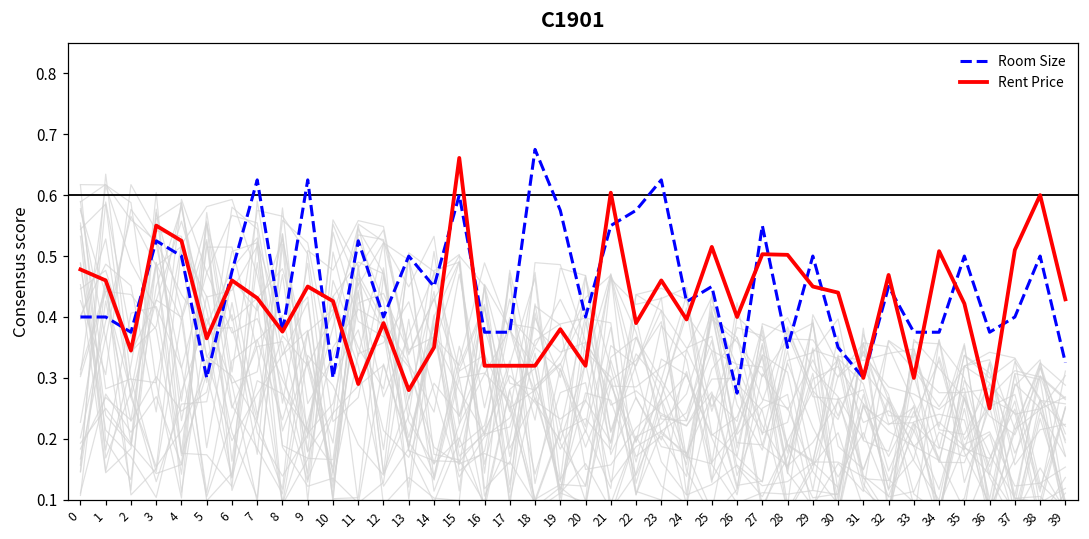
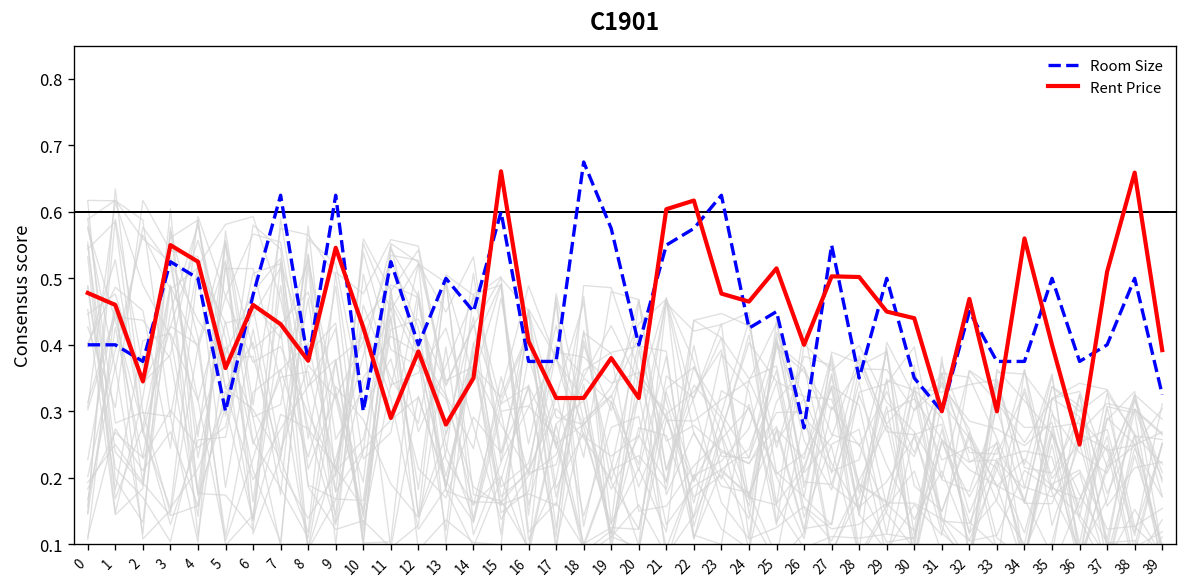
  {
    "Room Size": {
      "1": 0.40,
      "2": 0.38,
      "4": 0.50,
      "5": 0.30,
      "7": 0.63,
      "9": 0.63,
      "10": 0.30,
      "12": 0.40,
      "14": 0.45,
      "15": 0.60,
      "16": 0.38,
      "18": 0.68,
      "19": 0.58,
      "21": 0.55,
      "22": 0.58,
      "23": 0.63,
      "25": 0.45,
      "26": 0.28,
      "27": 0.55,
      "28": 0.35,
      "29": 0.50,
      "30": 0.35,
      "32": 0.45,
      "33": 0.38,
      "34": 0.38,
      "35": 0.50,
      "36": 0.38,
      "37": 0.40,
      "38": 0.50,
      "39": 0.33
    },
    "Rent Price": {
      "0": 0.48,
      "3": 0.55,
      "4": 0.53,
      "5": 0.37,
-     "9": 0.45,
+     "9": 0.55,
      "10": 0.43,
      "13": 0.28,
      "15": 0.66,
-     "16": 0.32,
+     "16": 0.41,
      "19": 0.38,
      "21": 0.60,
-     "22": 0.39,
-     "23": 0.46,
-     "24": 0.40,
+     "22": 0.62,
+     "23": 0.48,
+     "24": 0.47,
      "25": 0.52,
      "27": 0.50,
      "28": 0.50,
      "29": 0.45,
      "30": 0.44,
      "32": 0.47,
-     "34": 0.51,
-     "35": 0.42,
+     "34": 0.56,
+     "35": 0.40,
      "37": 0.51,
-     "38": 0.60,
-     "39": 0.43
+     "38": 0.66,
+     "39": 0.39
    }
  }
